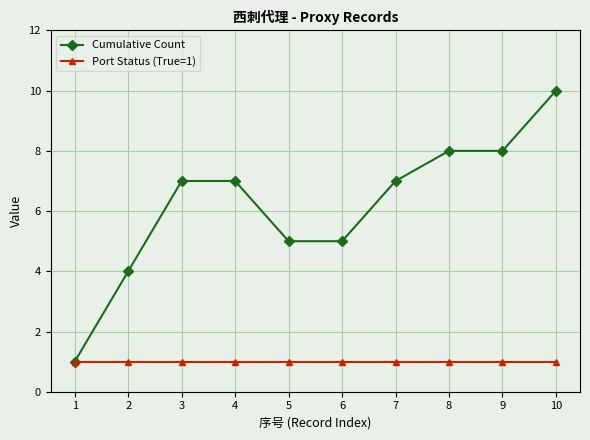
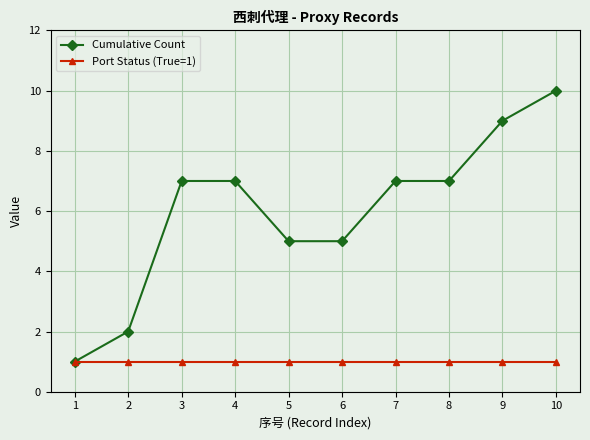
  {
    "Cumulative Count": {
-     "2": 4,
+     "2": 2,
      "3": 7,
      "4": 7,
      "5": 5,
      "6": 5,
      "7": 7,
-     "8": 8,
-     "9": 8,
+     "8": 7,
+     "9": 9,
      "10": 10
    },
    "Port Status (True=1)": {
      "2": 1,
      "3": 1,
      "4": 1,
      "5": 1,
      "6": 1,
      "7": 1,
      "8": 1,
      "9": 1,
      "10": 1
    }
  }
